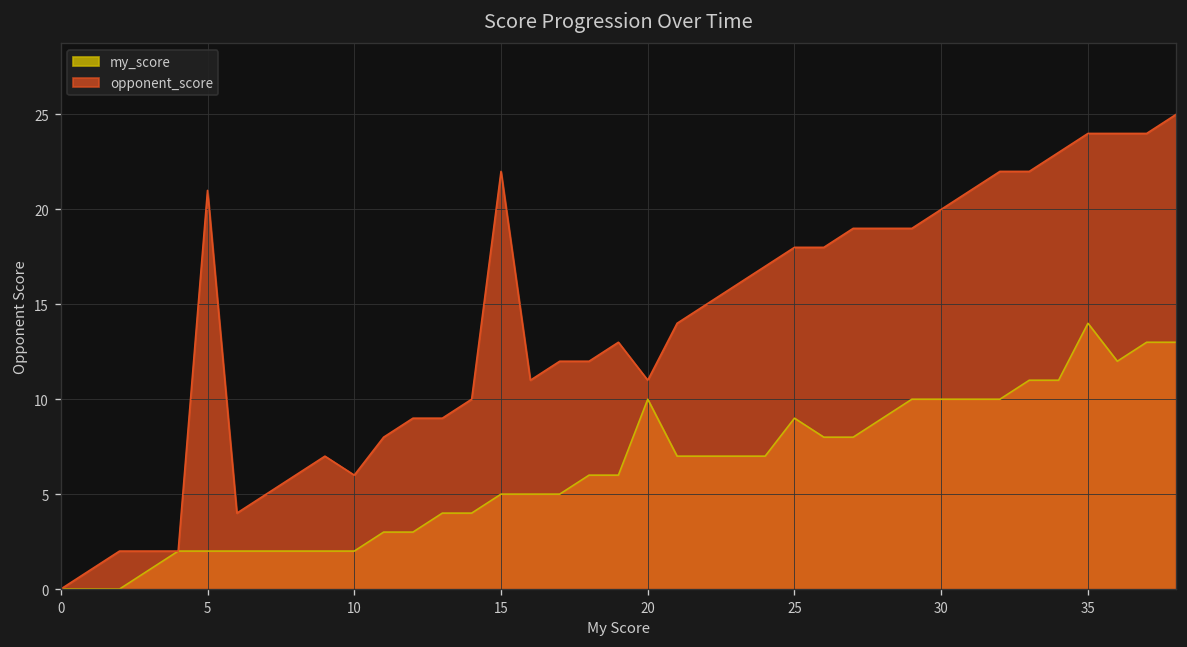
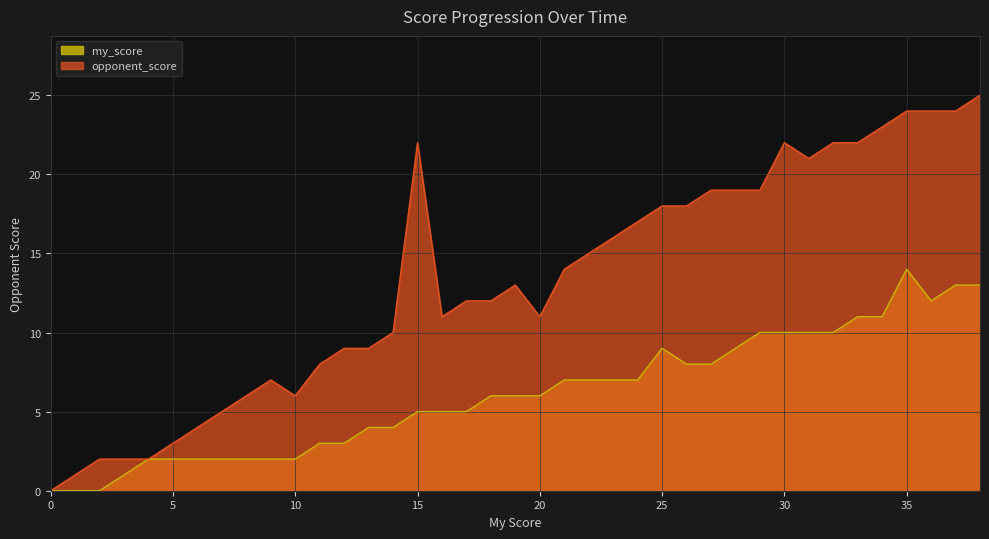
  {
    "my_score": {
      "5": 2,
      "10": 2,
      "15": 5,
-     "20": 10,
+     "20": 6,
      "25": 9,
      "30": 10,
      "35": 14
    },
    "opponent_score": {
-     "5": 21,
+     "5": 3,
      "10": 6,
      "15": 22,
      "20": 11,
      "25": 18,
-     "30": 20,
+     "30": 22,
      "35": 24
    }
  }
